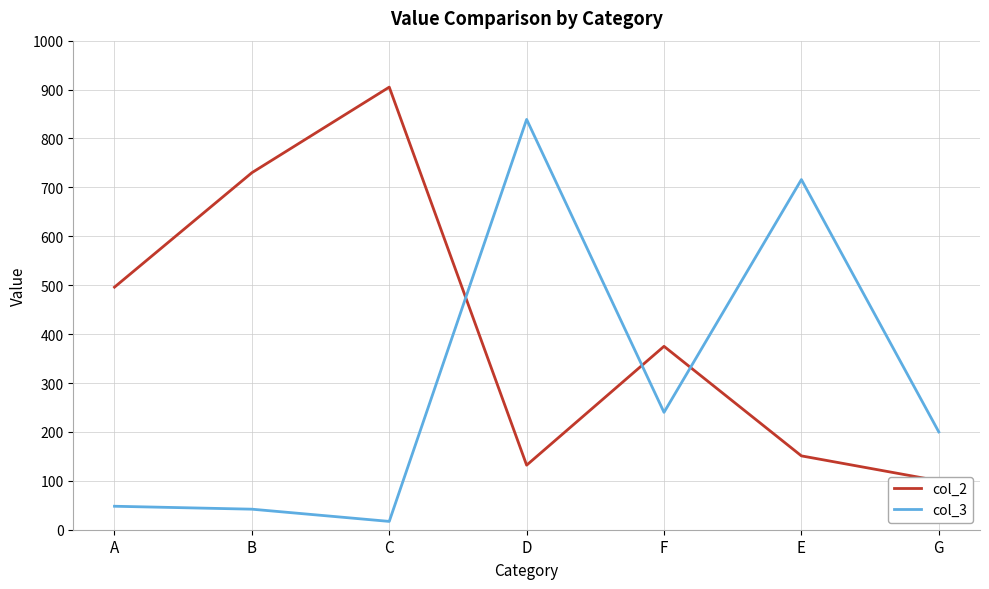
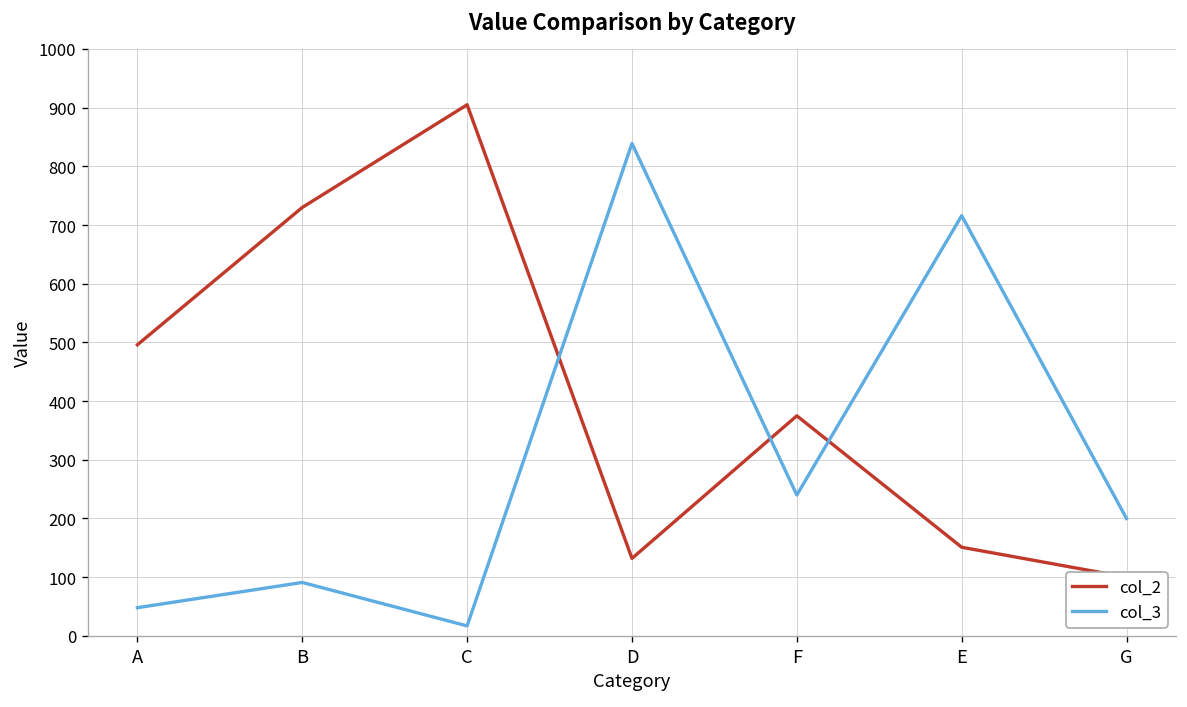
  {
    "col_2": {
      "A": 500,
      "B": 730,
      "C": 910,
      "D": 130,
      "F": 380,
      "E": 150
    },
    "col_3": {
      "A": 50,
-     "B": 40,
+     "B": 90,
      "C": 20,
      "D": 840,
      "F": 240,
      "E": 720,
      "G": 200
    }
  }
